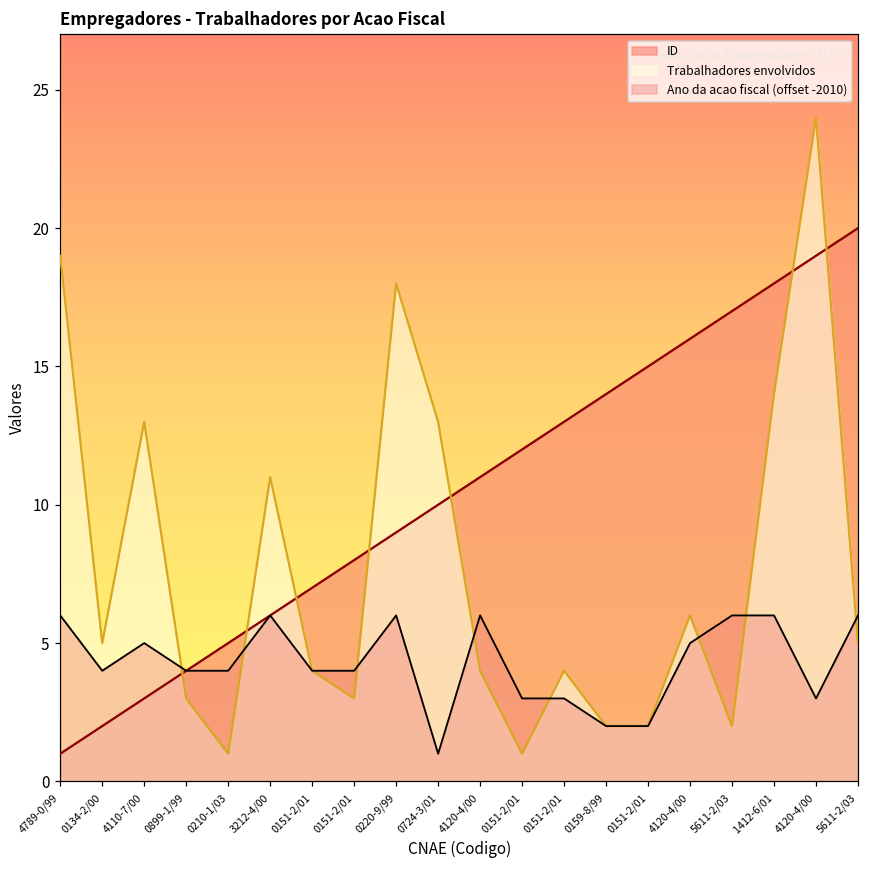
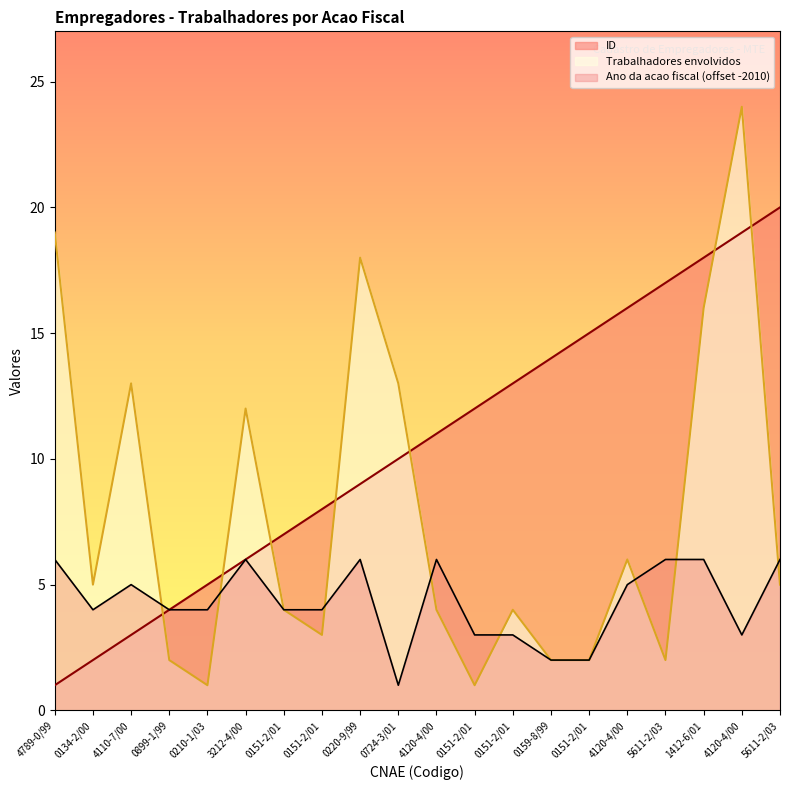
  {
    "Trabalhadores envolvidos": {
      "4789-0/99": 19,
      "0134-2/00": 5,
      "4110-7/00": 13,
-     "0899-1/99": 3,
+     "0899-1/99": 2,
      "0210-1/03": 1,
-     "3212-4/00": 11,
+     "3212-4/00": 12,
      "0220-9/99": 18,
      "0724-3/01": 13,
-     "1412-6/01": 14
+     "1412-6/01": 16
    }
  }
